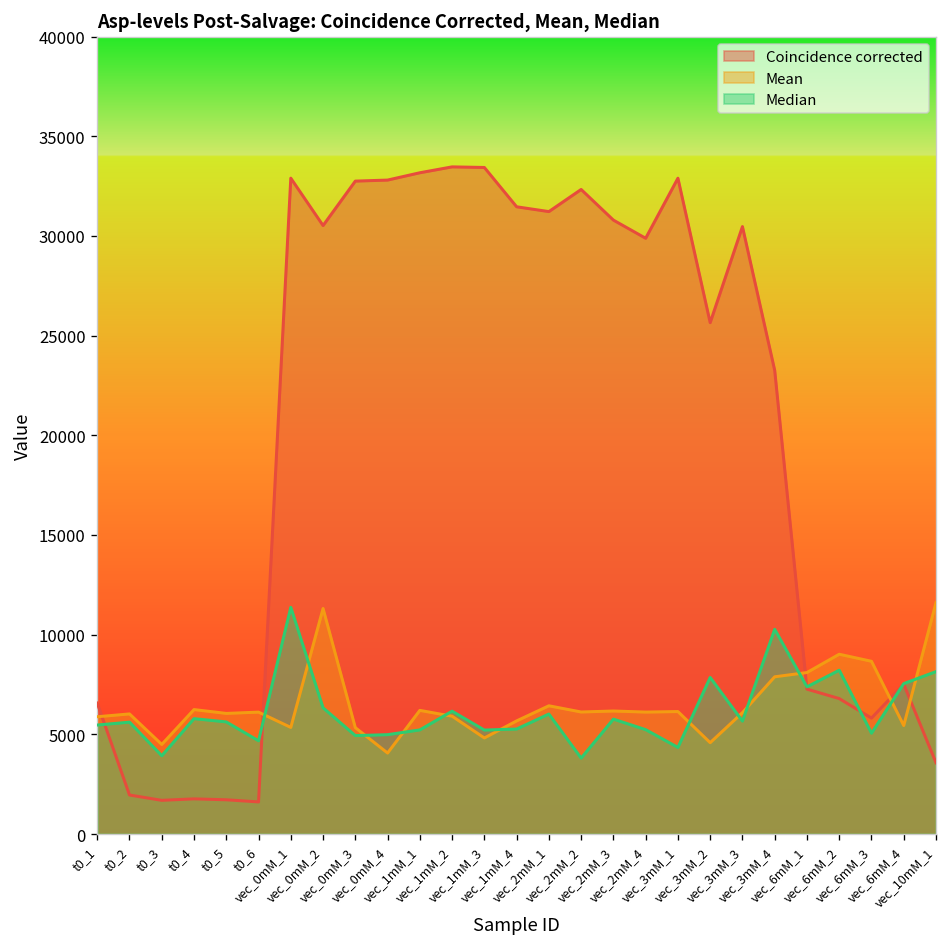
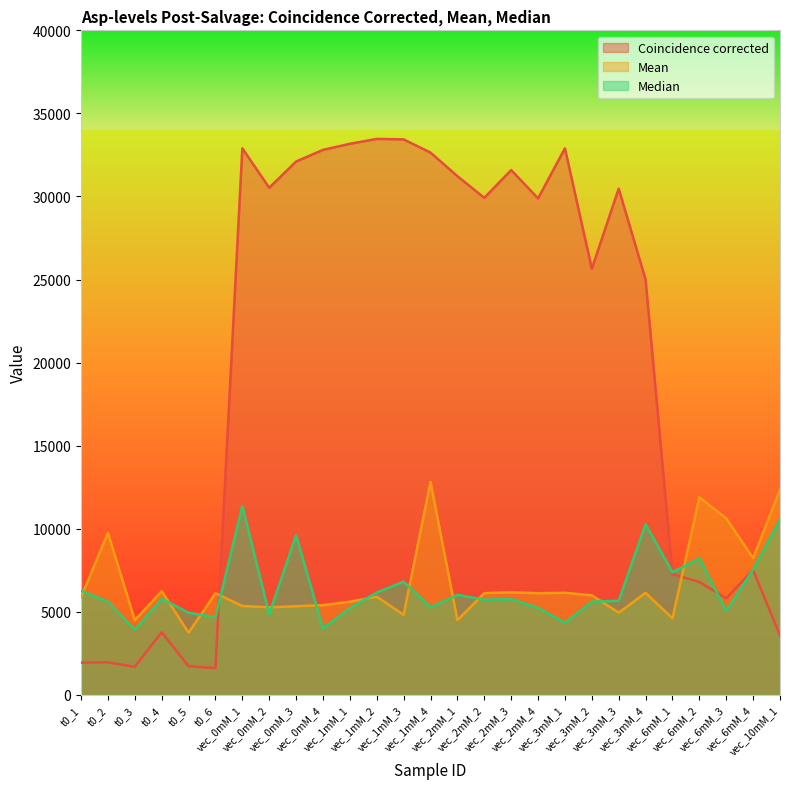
  {
    "Coincidence corrected": {
-     "t0_1": 6600,
+     "t0_1": 1900,
      "t0_2": 2000,
      "t0_3": 1700,
-     "t0_4": 1800,
+     "t0_4": 3800,
      "t0_5": 1700,
      "t0_6": 1600,
      "vec_0mM_1": 32900,
      "vec_0mM_2": 30500,
-     "vec_0mM_3": 32800,
+     "vec_0mM_3": 32100,
      "vec_0mM_4": 32800,
      "vec_1mM_1": 33200,
      "vec_1mM_2": 33500,
      "vec_1mM_3": 33400,
-     "vec_1mM_4": 31500,
+     "vec_1mM_4": 32600,
      "vec_2mM_1": 31200,
-     "vec_2mM_2": 32300,
-     "vec_2mM_3": 30800,
+     "vec_2mM_2": 29900,
+     "vec_2mM_3": 31600,
      "vec_2mM_4": 29900,
      "vec_3mM_1": 32900,
      "vec_3mM_2": 25700,
      "vec_3mM_3": 30500,
-     "vec_3mM_4": 23300,
+     "vec_3mM_4": 25000,
      "vec_6mM_2": 6800,
      "vec_6mM_3": 5800,
      "vec_10mM_1": 3600
    },
    "Mean": {
      "t0_1": 5900,
-     "t0_2": 6000,
+     "t0_2": 9700,
      "t0_3": 4500,
      "t0_4": 6200,
-     "t0_5": 6100,
+     "t0_5": 3700,
      "t0_6": 6100,
      "vec_0mM_1": 5300,
-     "vec_0mM_2": 11300,
+     "vec_0mM_2": 5300,
      "vec_0mM_3": 5300,
-     "vec_0mM_4": 4100,
-     "vec_1mM_1": 6200,
+     "vec_0mM_4": 5400,
+     "vec_1mM_1": 5600,
      "vec_1mM_2": 5900,
      "vec_1mM_3": 4800,
-     "vec_1mM_4": 5700,
-     "vec_2mM_1": 6400,
+     "vec_1mM_4": 12800,
+     "vec_2mM_1": 4500,
      "vec_2mM_2": 6100,
      "vec_2mM_3": 6200,
      "vec_2mM_4": 6100,
      "vec_3mM_1": 6100,
-     "vec_3mM_2": 4600,
-     "vec_3mM_3": 6100,
-     "vec_3mM_4": 7900,
-     "vec_6mM_1": 8100,
-     "vec_6mM_2": 9000,
-     "vec_6mM_3": 8700,
-     "vec_6mM_4": 5400,
-     "vec_10mM_1": 11600
+     "vec_3mM_2": 6000,
+     "vec_3mM_3": 4900,
+     "vec_3mM_4": 6100,
+     "vec_6mM_1": 4600,
+     "vec_6mM_2": 11900,
+     "vec_6mM_3": 10600,
+     "vec_6mM_4": 8200,
+     "vec_10mM_1": 12400
    },
    "Median": {
-     "t0_1": 5500,
+     "t0_1": 6300,
      "t0_2": 5600,
      "t0_3": 3900,
      "t0_4": 5800,
-     "t0_5": 5600,
+     "t0_5": 4900,
      "t0_6": 4700,
      "vec_0mM_1": 11400,
-     "vec_0mM_2": 6300,
-     "vec_0mM_3": 4900,
-     "vec_0mM_4": 5000,
+     "vec_0mM_2": 4900,
+     "vec_0mM_3": 9600,
+     "vec_0mM_4": 4000,
      "vec_1mM_1": 5200,
      "vec_1mM_2": 6200,
-     "vec_1mM_3": 5200,
+     "vec_1mM_3": 6800,
      "vec_1mM_4": 5300,
      "vec_2mM_1": 6000,
-     "vec_2mM_2": 3800,
+     "vec_2mM_2": 5700,
      "vec_2mM_3": 5800,
      "vec_2mM_4": 5200,
      "vec_3mM_1": 4300,
-     "vec_3mM_2": 7900,
+     "vec_3mM_2": 5600,
      "vec_3mM_3": 5700,
      "vec_3mM_4": 10300,
      "vec_6mM_2": 8200,
      "vec_6mM_3": 5100,
-     "vec_10mM_1": 8100
+     "vec_10mM_1": 10600
    }
  }
